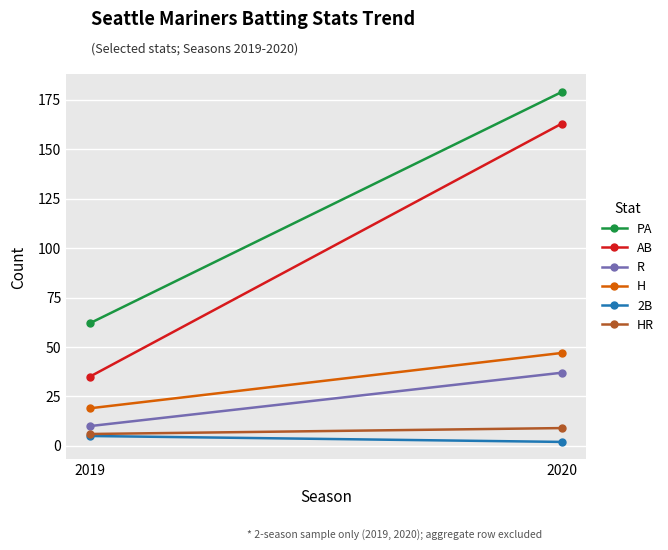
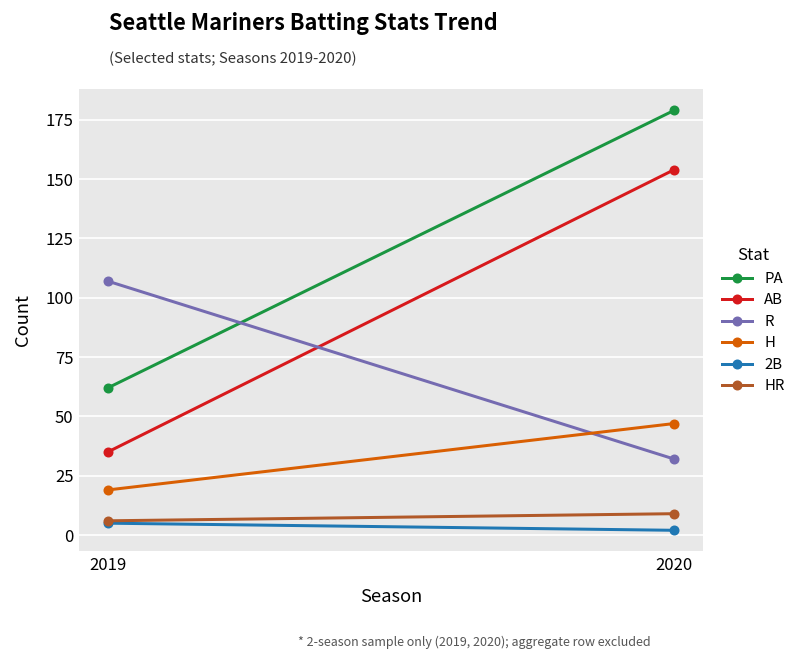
  {
    "PA": {
      "2019": 62,
      "2020": 179
    },
    "AB": {
      "2019": 35,
-     "2020": 163
+     "2020": 154
    },
    "R": {
-     "2019": 10,
-     "2020": 37
+     "2019": 107,
+     "2020": 32
    },
    "2B": {
      "2020": 2
    }
  }
